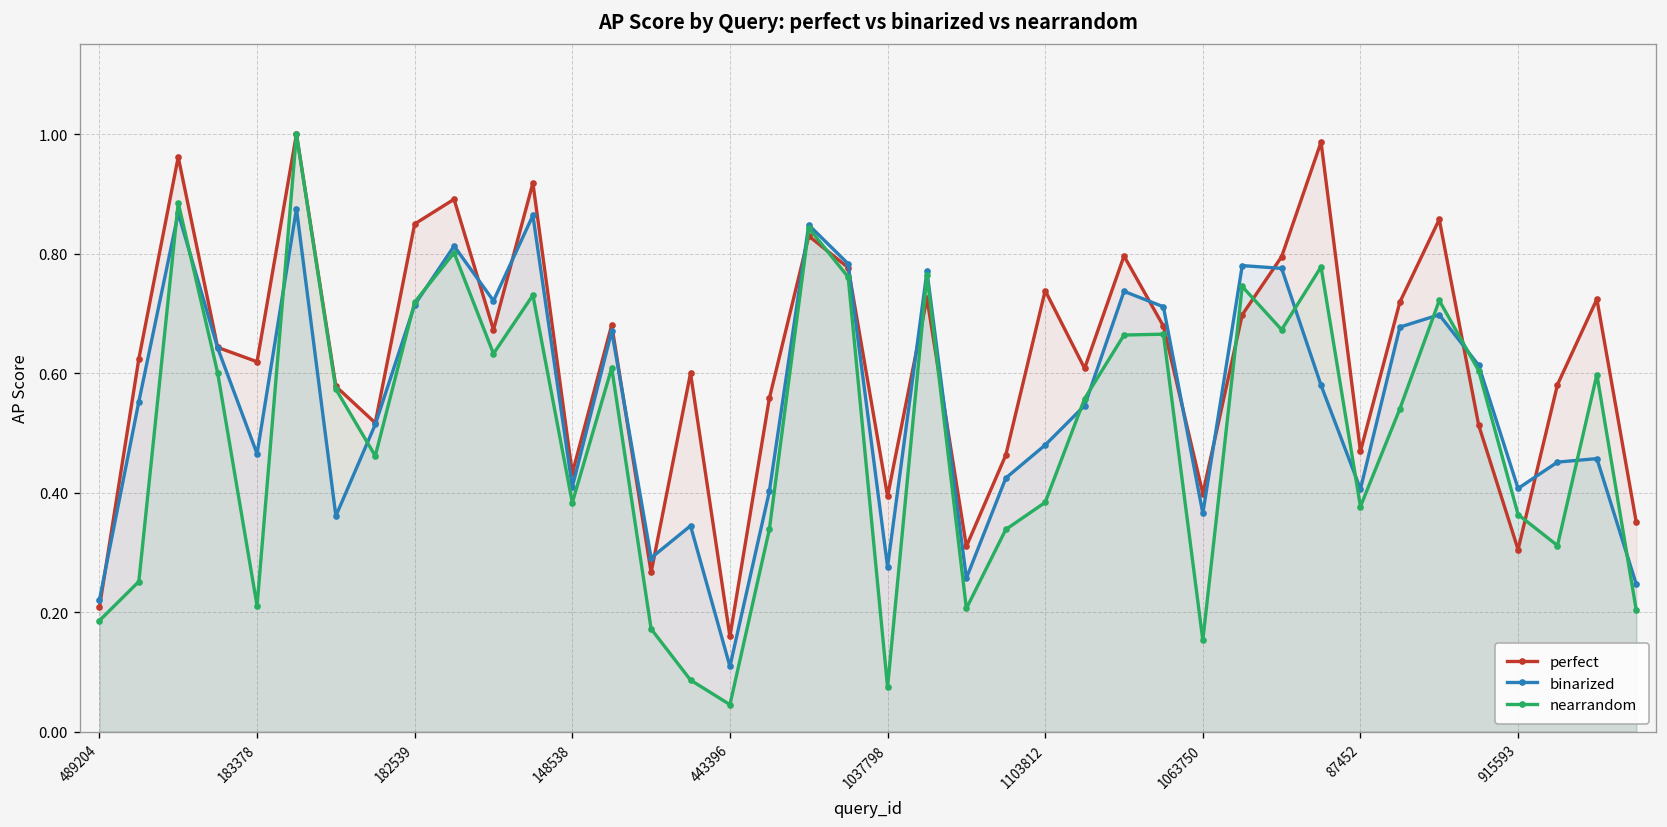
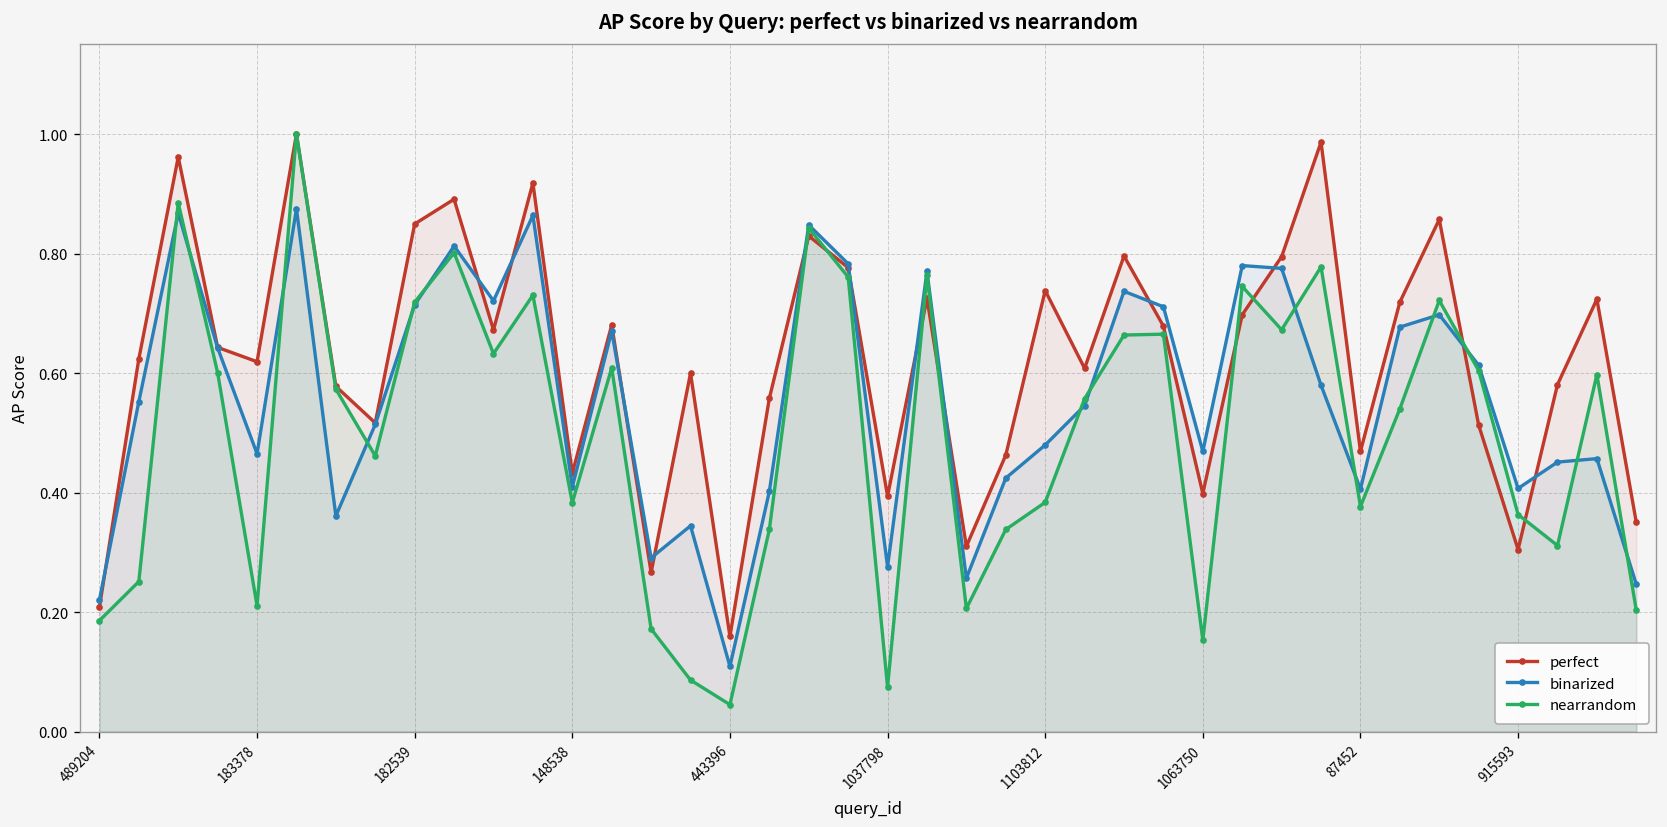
  {
    "perfect": {
      "489204": 0.21,
      "183378": 0.62,
      "182539": 0.85,
      "148538": 0.43,
      "443396": 0.16,
      "1037798": 0.39,
      "1103812": 0.74,
      "1063750": 0.40,
      "87452": 0.47,
      "915593": 0.30
    },
    "binarized": {
      "489204": 0.22,
      "183378": 0.46,
      "148538": 0.41,
      "443396": 0.11,
      "1037798": 0.28,
      "1103812": 0.48,
-     "1063750": 0.37,
+     "1063750": 0.47,
      "87452": 0.41,
      "915593": 0.41
    },
    "nearrandom": {
      "489204": 0.19,
      "183378": 0.21,
      "148538": 0.38,
      "443396": 0.05,
      "1037798": 0.07,
      "1103812": 0.38,
      "1063750": 0.15,
      "87452": 0.38,
      "915593": 0.36
    }
  }
